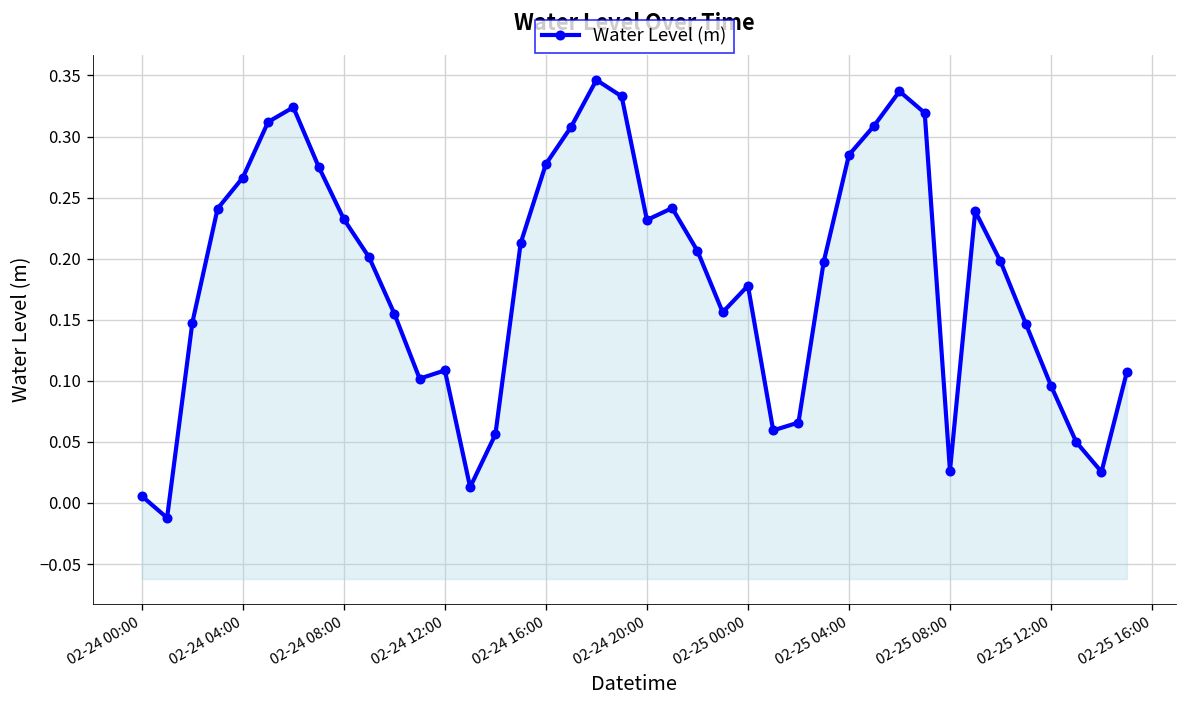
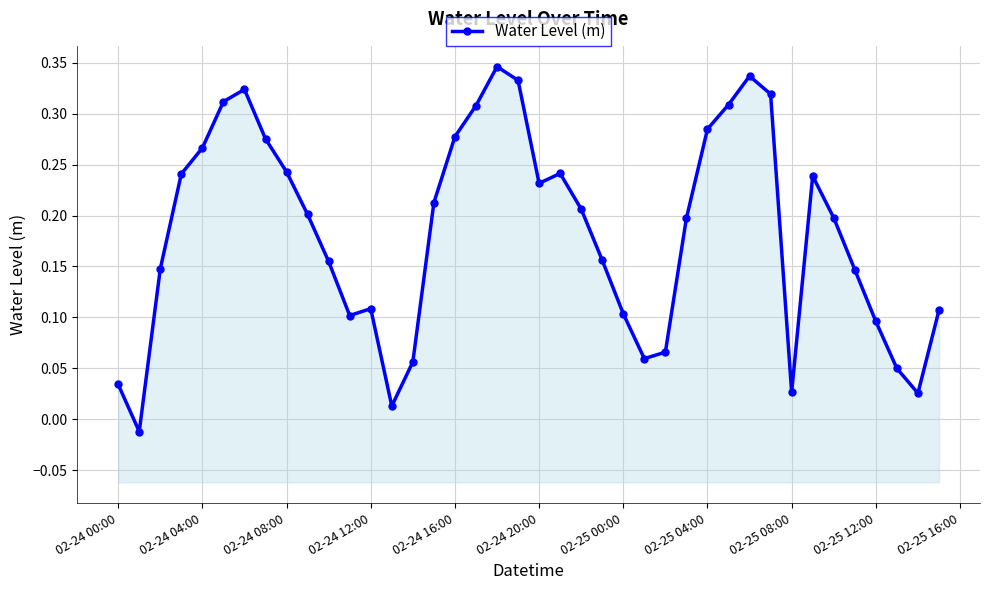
  {
-   "02-24 00:00": 0.006,
+   "02-24 00:00": 0.034,
    "02-24 04:00": 0.266,
-   "02-24 08:00": 0.232,
+   "02-24 08:00": 0.243,
    "02-24 12:00": 0.109,
    "02-24 16:00": 0.277,
    "02-24 20:00": 0.232,
-   "02-25 00:00": 0.178,
+   "02-25 00:00": 0.104,
    "02-25 04:00": 0.285,
    "02-25 08:00": 0.026,
    "02-25 12:00": 0.096
  }
